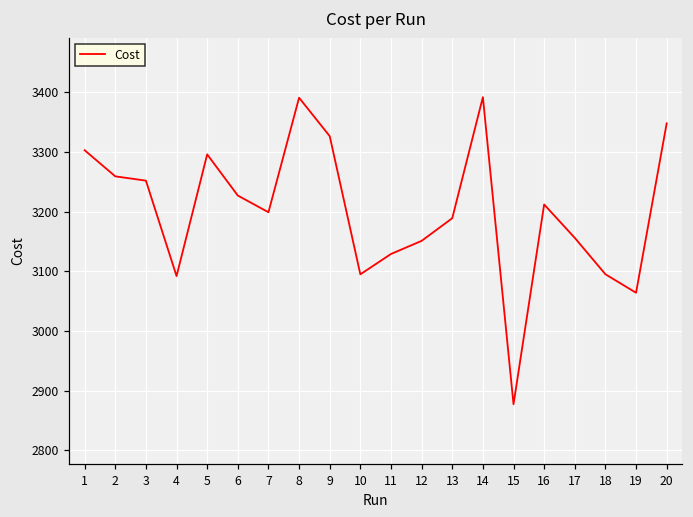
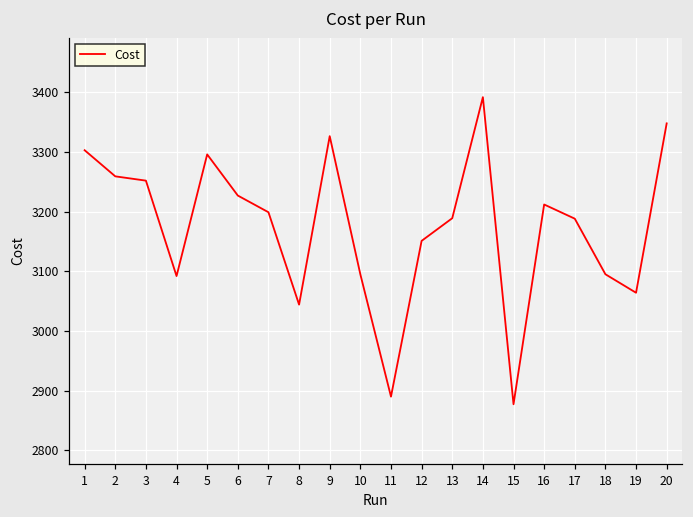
  {
    "1": 3300,
    "2": 3260,
    "3": 3250,
    "4": 3090,
    "5": 3300,
    "6": 3230,
    "7": 3200,
-   "8": 3390,
+   "8": 3040,
    "9": 3330,
    "10": 3090,
-   "11": 3130,
+   "11": 2890,
    "12": 3150,
    "13": 3190,
    "14": 3390,
    "15": 2880,
    "16": 3210,
-   "17": 3160,
+   "17": 3190,
    "18": 3100,
    "19": 3060,
    "20": 3350
  }
